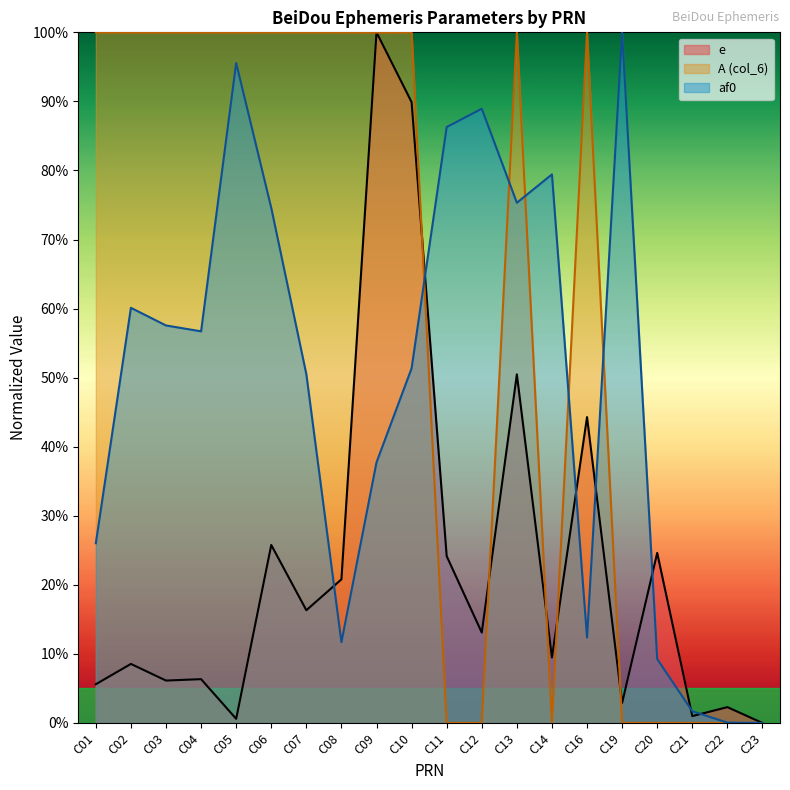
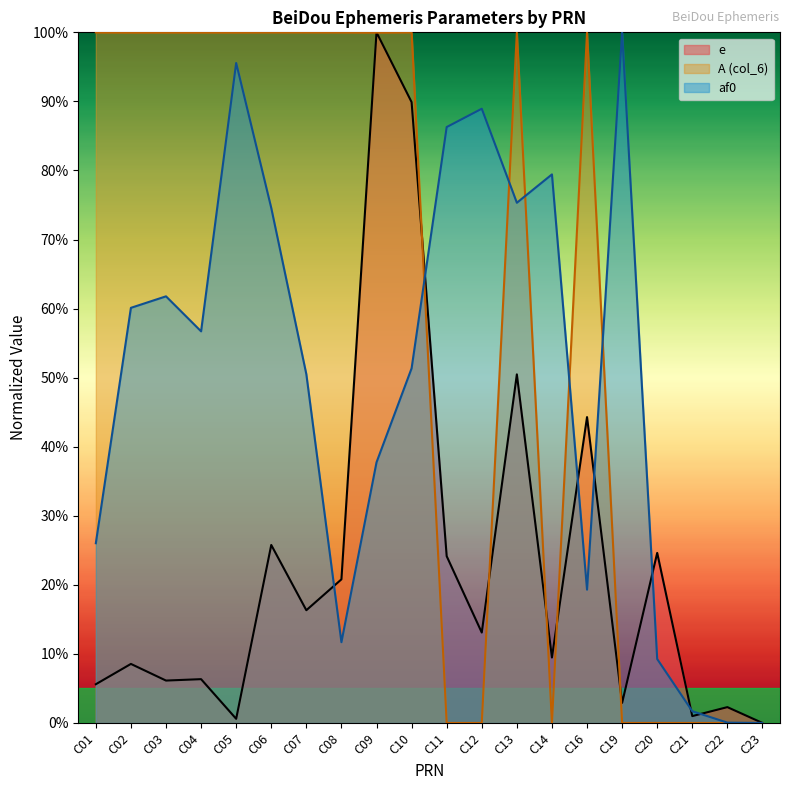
  {
    "e": {
      "C01": "6%",
      "C02": "9%",
      "C03": "6%",
      "C04": "6%",
      "C06": "26%",
      "C07": "16%",
      "C08": "21%",
      "C10": "90%",
      "C11": "24%",
      "C12": "13%",
      "C13": "50%",
      "C14": "9%",
      "C16": "44%",
      "C20": "25%"
    },
    "A (col_6)": {
      "C01": "100%",
      "C02": "100%",
      "C03": "100%",
      "C04": "100%",
      "C05": "100%",
      "C06": "100%",
      "C07": "100%",
      "C08": "100%",
      "C10": "100%",
      "C13": "100%",
      "C16": "100%"
    },
    "af0": {
      "C01": "26%",
      "C02": "60%",
-     "C03": "58%",
+     "C03": "62%",
      "C04": "57%",
      "C05": "96%",
      "C06": "75%",
      "C07": "51%",
      "C08": "12%",
      "C09": "38%",
      "C10": "51%",
      "C11": "86%",
      "C12": "89%",
      "C13": "75%",
      "C14": "79%",
-     "C16": "12%",
+     "C16": "19%",
      "C19": "100%",
      "C20": "9%"
    }
  }
